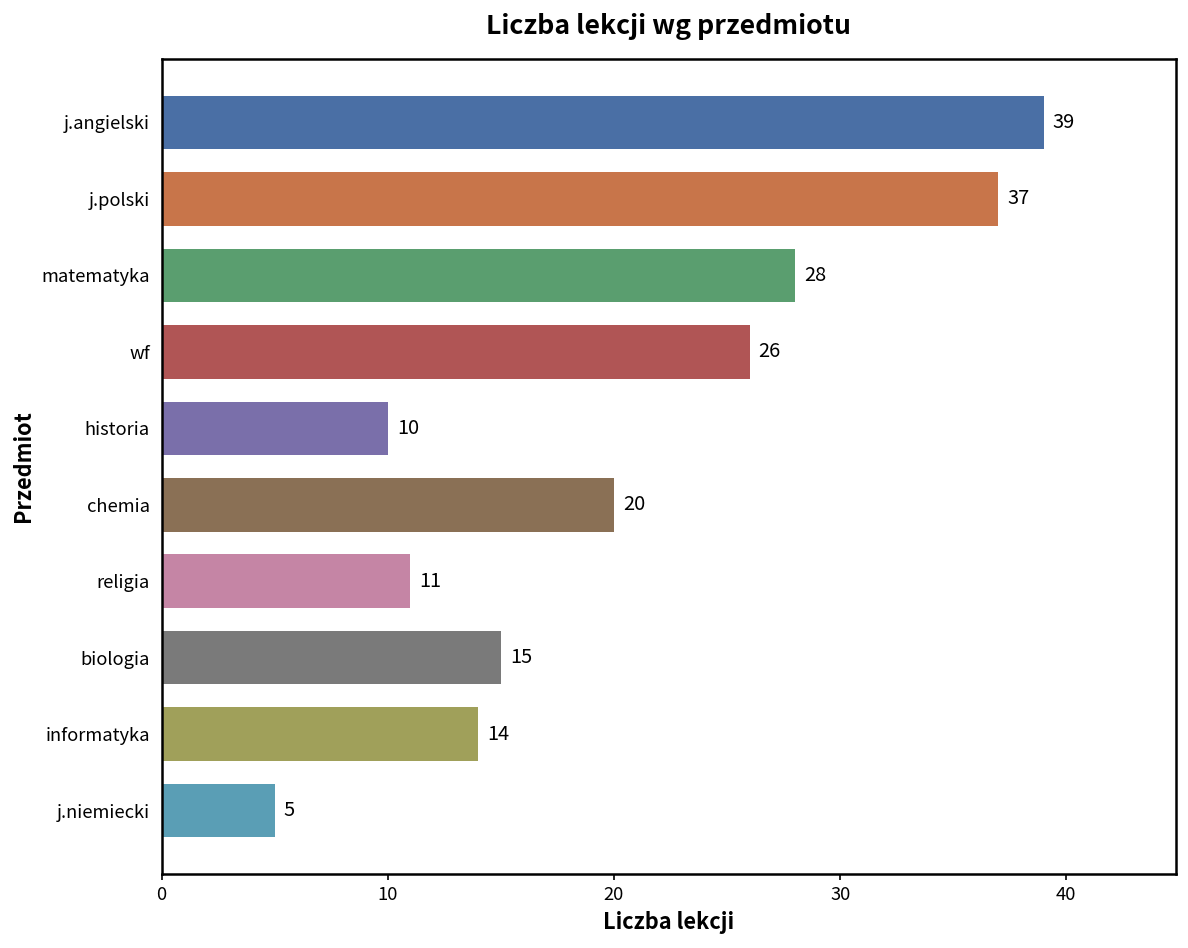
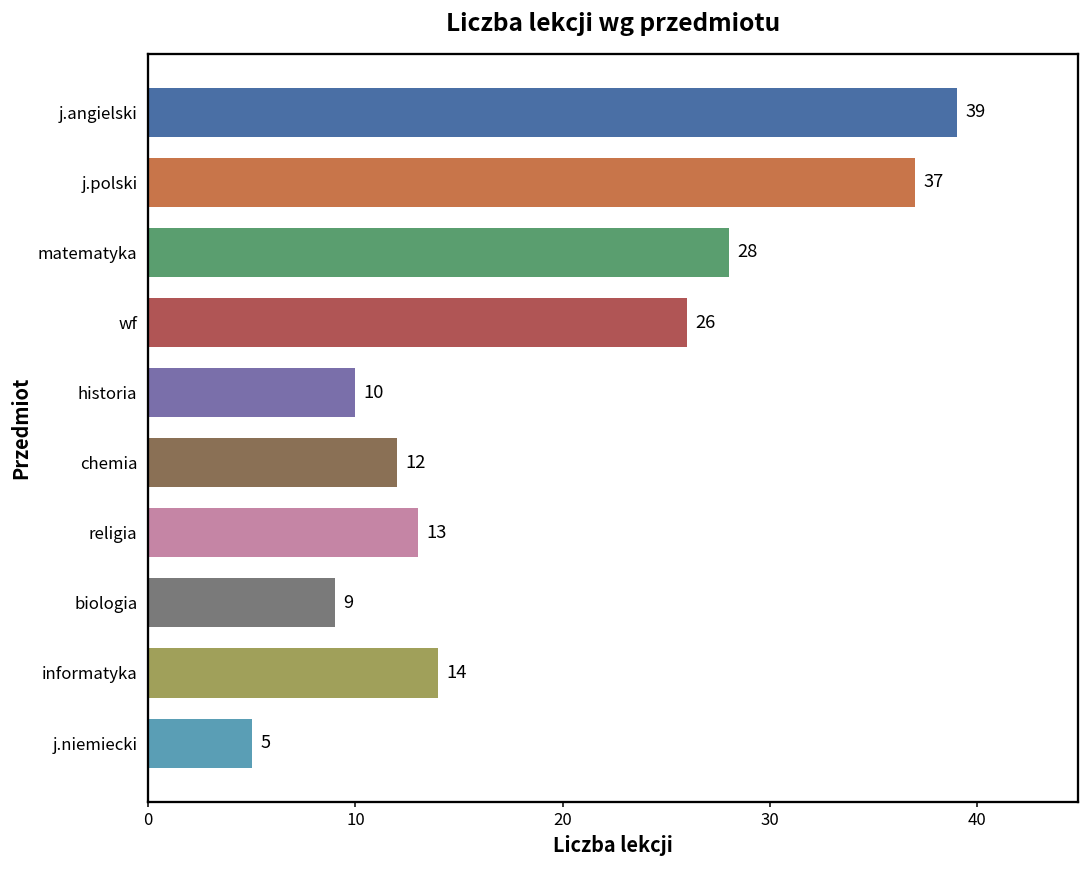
  {
    "j.angielski": 39,
    "j.polski": 37,
    "matematyka": 28,
    "wf": 26,
    "historia": 10,
-   "chemia": 20,
-   "religia": 11,
-   "biologia": 15,
+   "chemia": 12,
+   "religia": 13,
+   "biologia": 9,
    "informatyka": 14,
    "j.niemiecki": 5
  }
